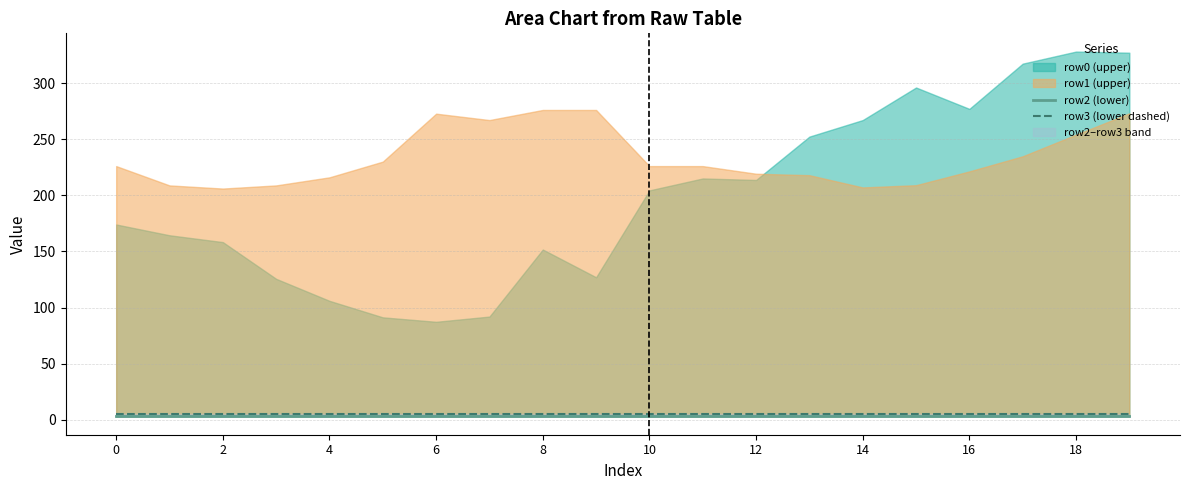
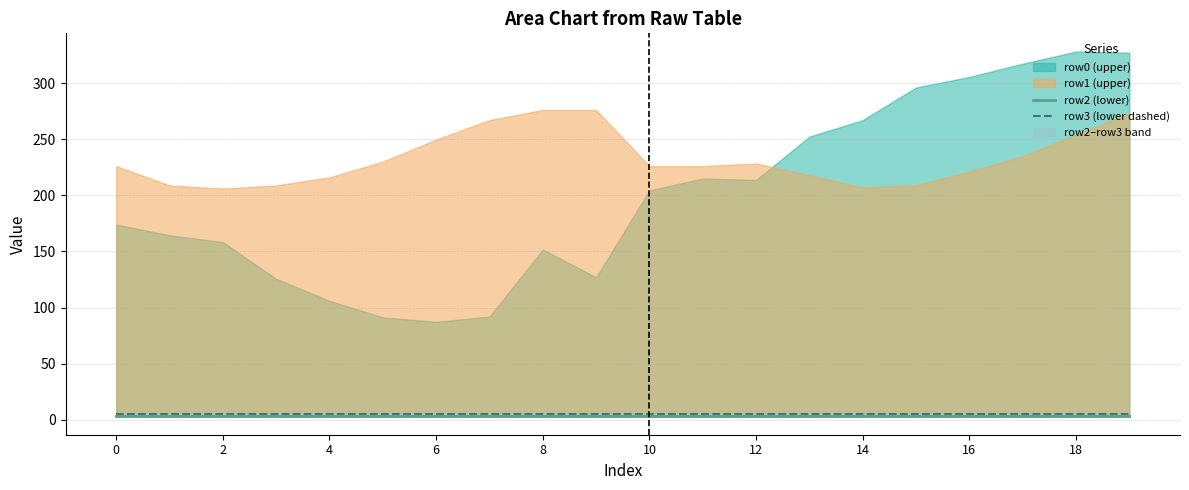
  {
    "row0 (upper)": {
      "0": 174,
      "2": 158,
      "4": 106,
      "6": 87,
      "8": 152,
      "10": 204,
      "12": 214,
      "14": 267,
-     "16": 277,
+     "16": 305,
      "18": 328
    },
    "row1 (upper)": {
      "0": 226,
      "2": 206,
      "4": 216,
-     "6": 273,
+     "6": 250,
      "8": 276,
      "10": 226,
-     "12": 219,
+     "12": 228,
      "14": 207,
      "16": 221,
      "18": 254
    }
  }
